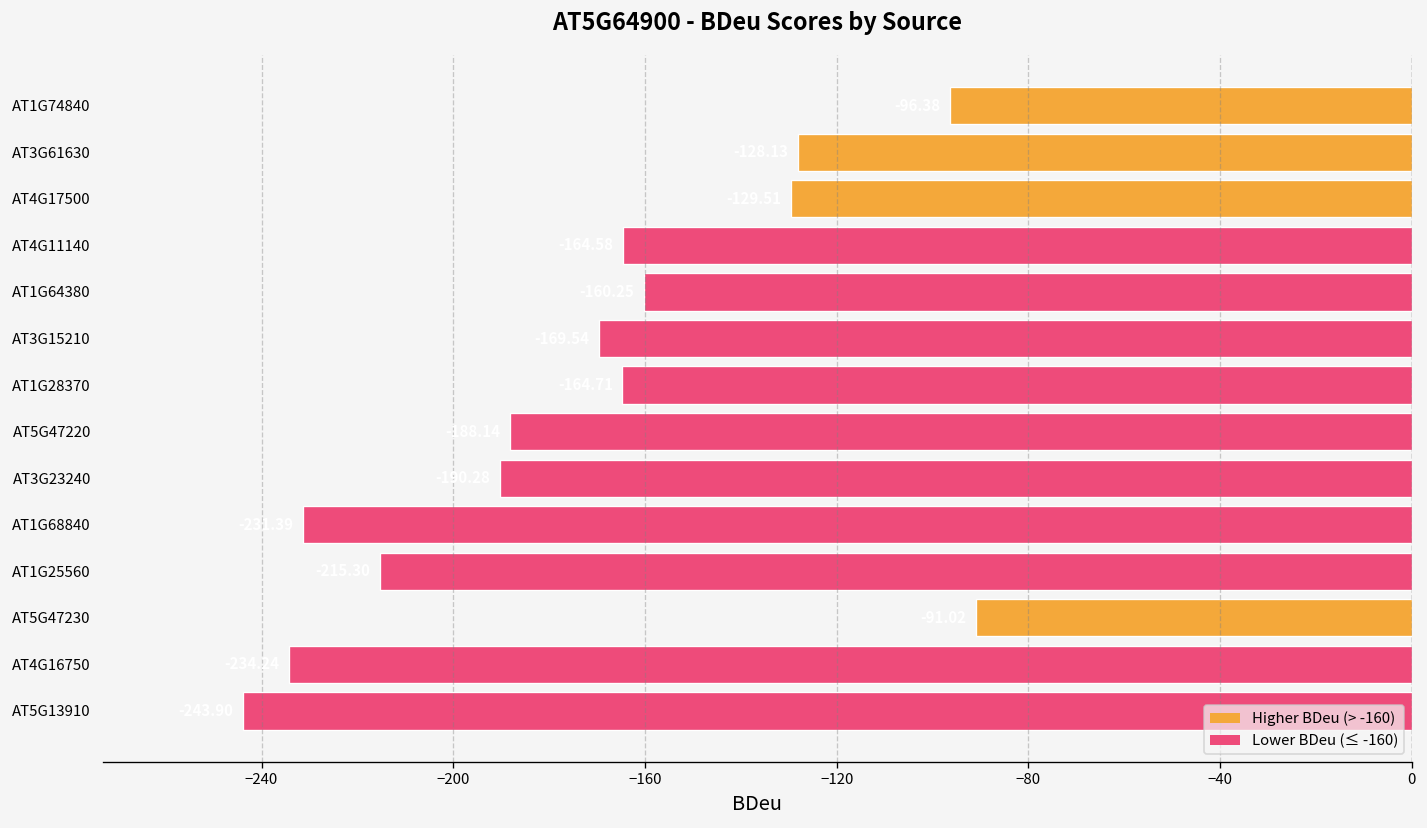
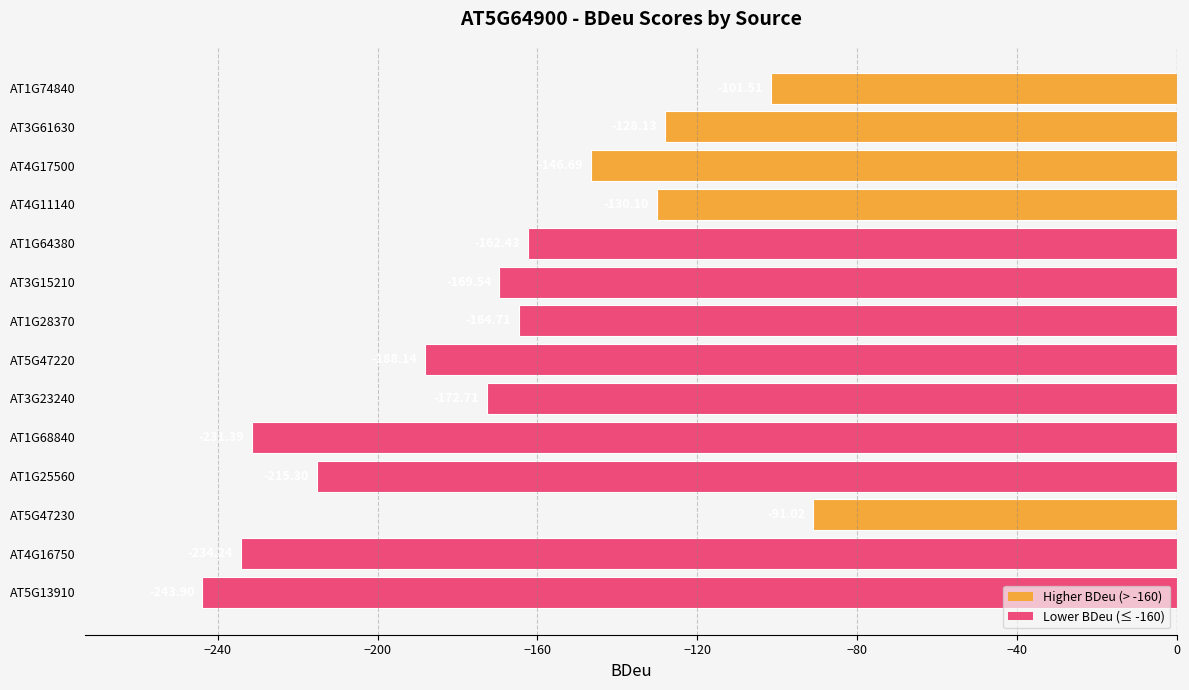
  {
-   "AT1G74840": -96,
+   "AT1G74840": -102,
    "AT3G61630": -128,
-   "AT4G17500": -130,
-   "AT4G11140": -165,
-   "AT1G64380": -160,
+   "AT4G17500": -147,
+   "AT4G11140": -130,
+   "AT1G64380": -162,
    "AT3G15210": -170,
    "AT1G28370": -165,
    "AT5G47220": -188,
-   "AT3G23240": -190,
+   "AT3G23240": -173,
    "AT1G68840": -231,
    "AT1G25560": -215,
    "AT5G47230": -91,
    "AT4G16750": -234,
    "AT5G13910": -244
  }
